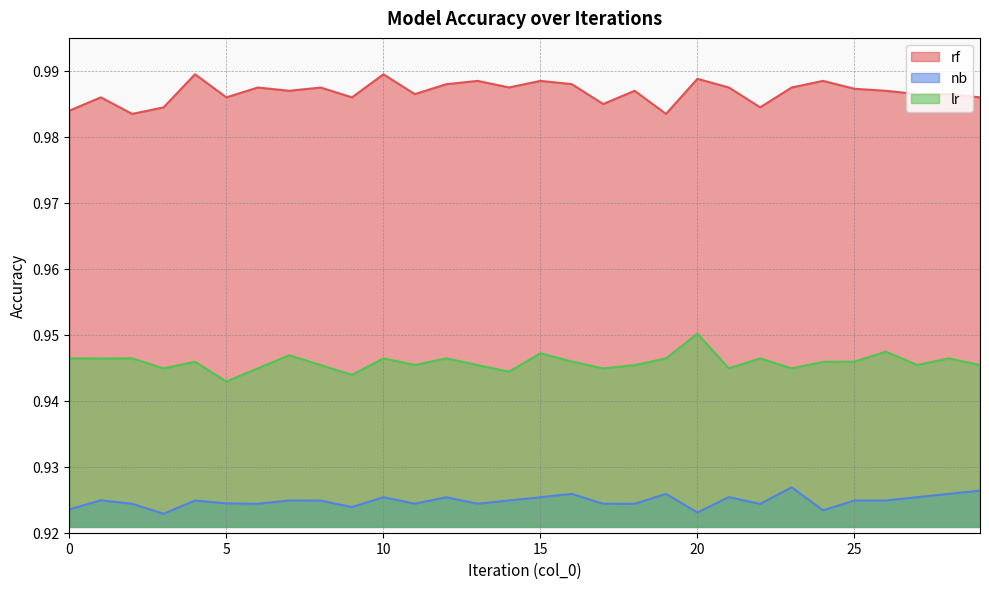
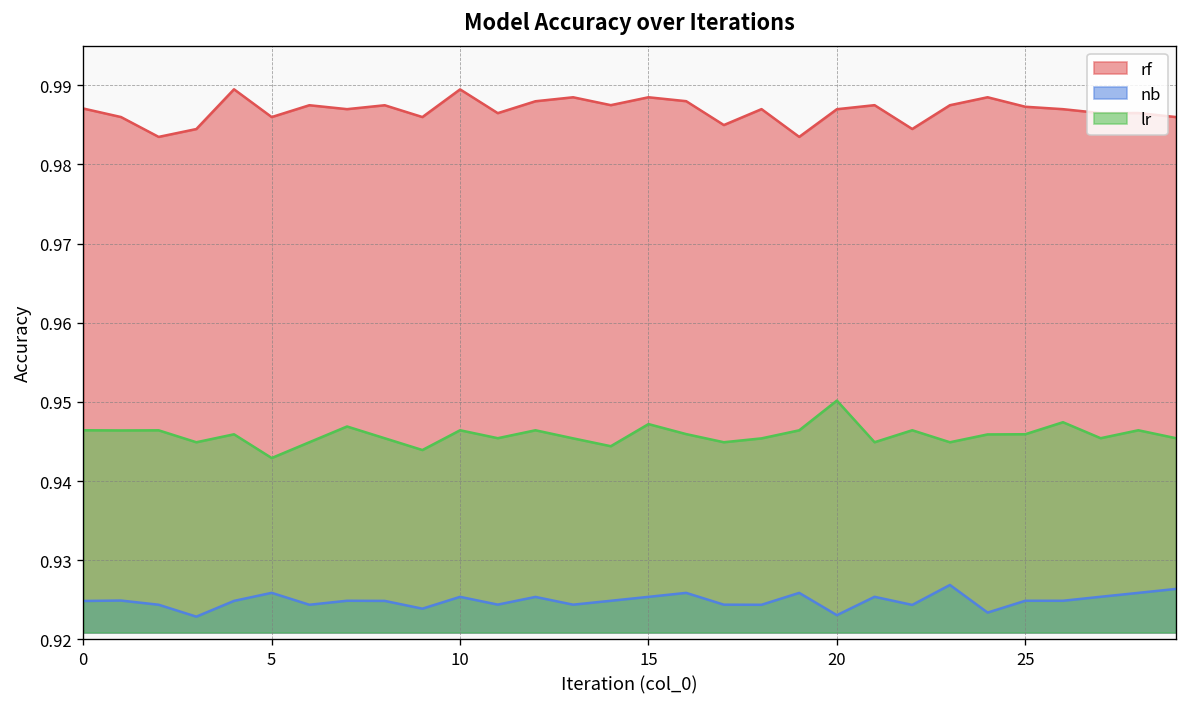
  {
    "rf": {
-     "0": 0.984,
+     "0": 0.987,
      "5": 0.986,
      "10": 0.989,
      "15": 0.988,
-     "20": 0.989,
+     "20": 0.987,
      "25": 0.987
    },
    "nb": {
-     "0": 0.924,
-     "5": 0.924,
+     "0": 0.925,
+     "5": 0.926,
      "10": 0.925,
      "15": 0.925,
      "20": 0.923,
      "25": 0.925
    },
    "lr": {
      "0": 0.946,
      "5": 0.943,
      "10": 0.946,
      "15": 0.947,
      "20": 0.950,
      "25": 0.946
    }
  }
